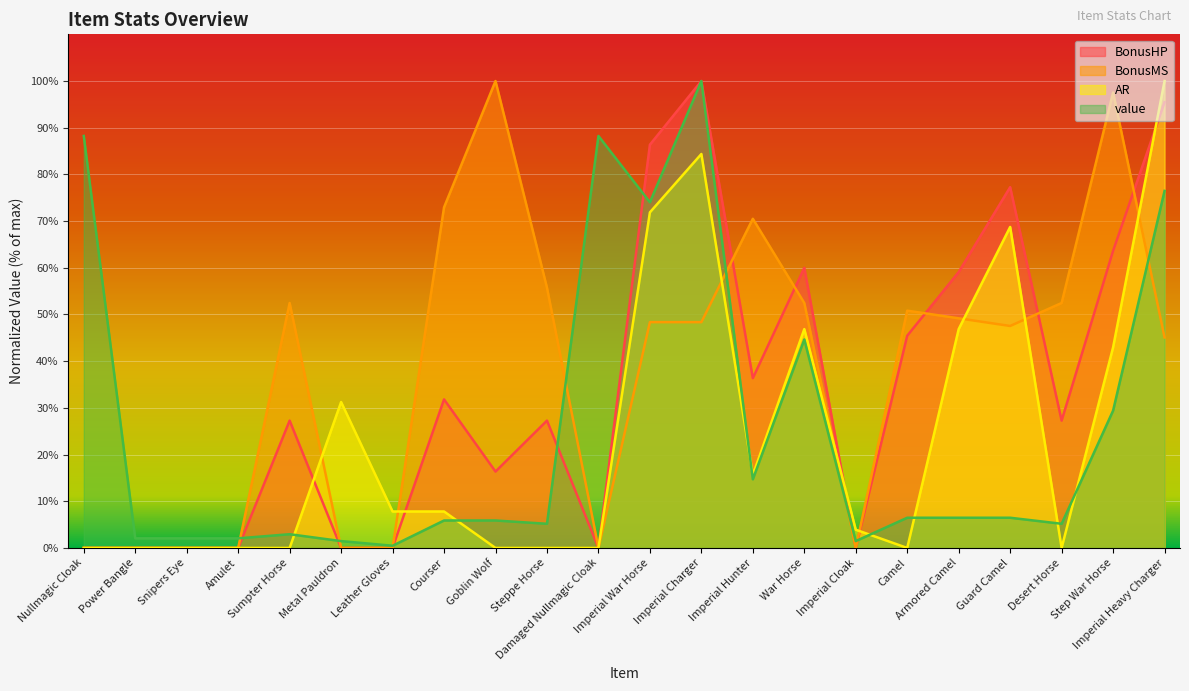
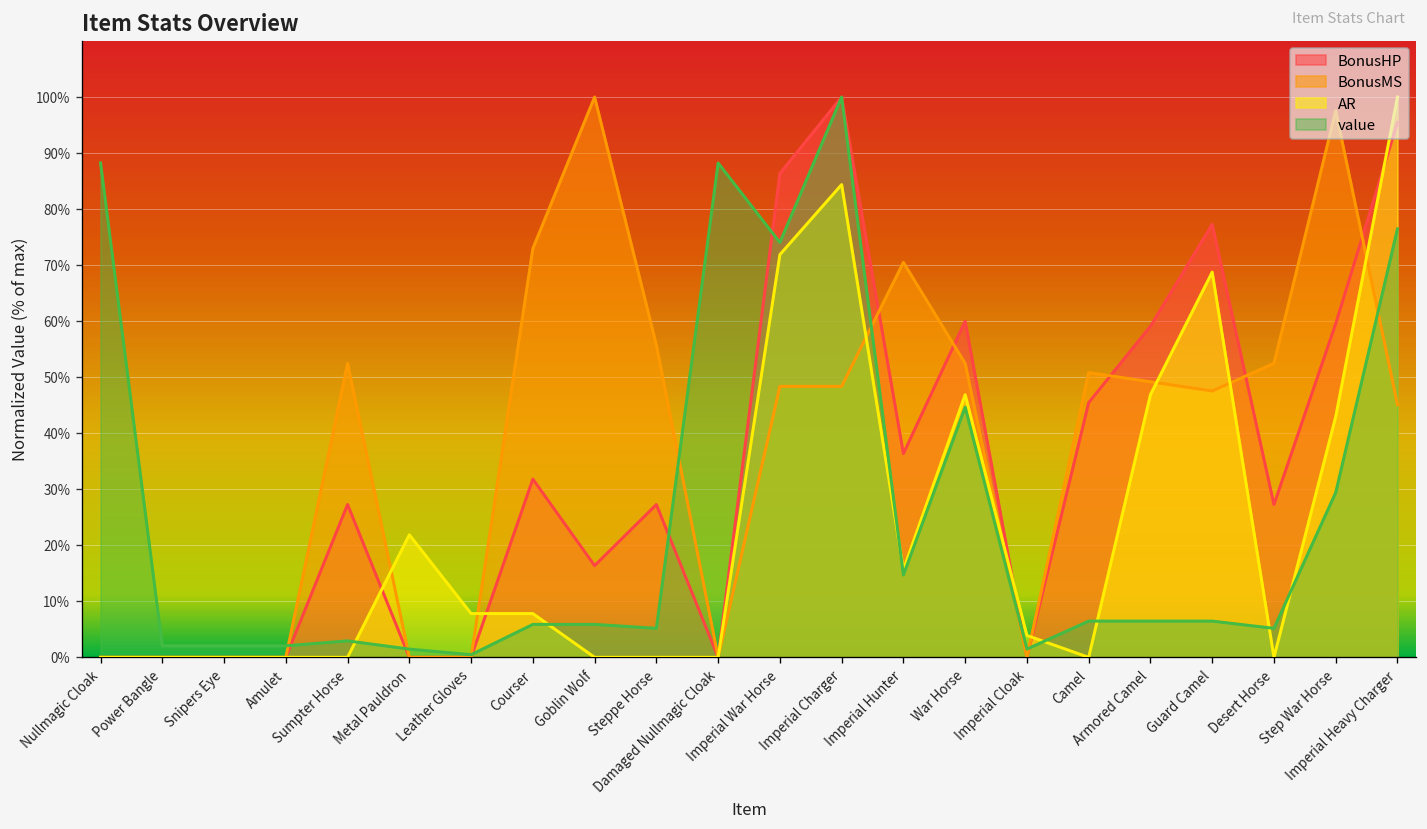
  {
    "BonusHP": {
      "Sumpter Horse": "27%",
      "Courser": "32%",
      "Goblin Wolf": "16%",
      "Steppe Horse": "27%",
      "Imperial War Horse": "86%",
      "Imperial Hunter": "36%",
      "War Horse": "60%",
      "Camel": "45%",
      "Armored Camel": "59%",
      "Guard Camel": "77%",
      "Desert Horse": "27%",
-     "Step War Horse": "64%"
+     "Step War Horse": "60%"
    },
    "BonusMS": {
      "Sumpter Horse": "52%",
      "Courser": "73%",
      "Goblin Wolf": "100%",
      "Steppe Horse": "56%",
      "Imperial War Horse": "48%",
      "Imperial Charger": "48%",
      "Imperial Hunter": "70%",
      "War Horse": "52%",
      "Camel": "51%",
      "Armored Camel": "49%",
      "Guard Camel": "48%",
      "Desert Horse": "52%",
      "Imperial Heavy Charger": "45%"
    },
    "AR": {
      "Sumpter Horse": "0%",
-     "Metal Pauldron": "31%",
+     "Metal Pauldron": "22%",
      "Leather Gloves": "8%",
      "Courser": "8%",
      "Goblin Wolf": "0%",
      "Steppe Horse": "0%",
      "Imperial War Horse": "72%",
      "Imperial Charger": "84%",
      "Imperial Hunter": "16%",
      "War Horse": "47%",
      "Imperial Cloak": "4%",
      "Camel": "0%",
      "Armored Camel": "47%",
      "Guard Camel": "69%",
      "Desert Horse": "0%",
      "Step War Horse": "43%"
    },
    "value": {
      "Nullmagic Cloak": "88%",
      "Power Bangle": "2%",
      "Snipers Eye": "2%",
      "Amulet": "2%",
      "Sumpter Horse": "3%",
      "Metal Pauldron": "1%",
      "Courser": "6%",
      "Goblin Wolf": "6%",
      "Steppe Horse": "5%",
      "Damaged Nullmagic Cloak": "88%",
      "Imperial War Horse": "74%",
      "Imperial Hunter": "15%",
      "War Horse": "45%",
      "Imperial Cloak": "1%",
      "Camel": "6%",
      "Armored Camel": "6%",
      "Guard Camel": "6%",
      "Desert Horse": "5%",
      "Step War Horse": "29%",
      "Imperial Heavy Charger": "76%"
    }
  }
